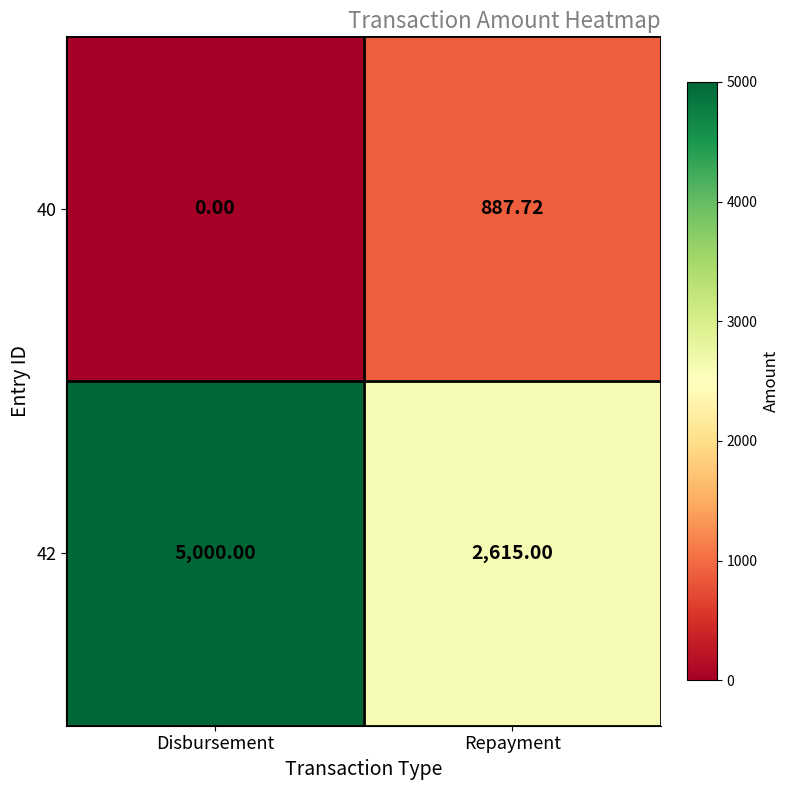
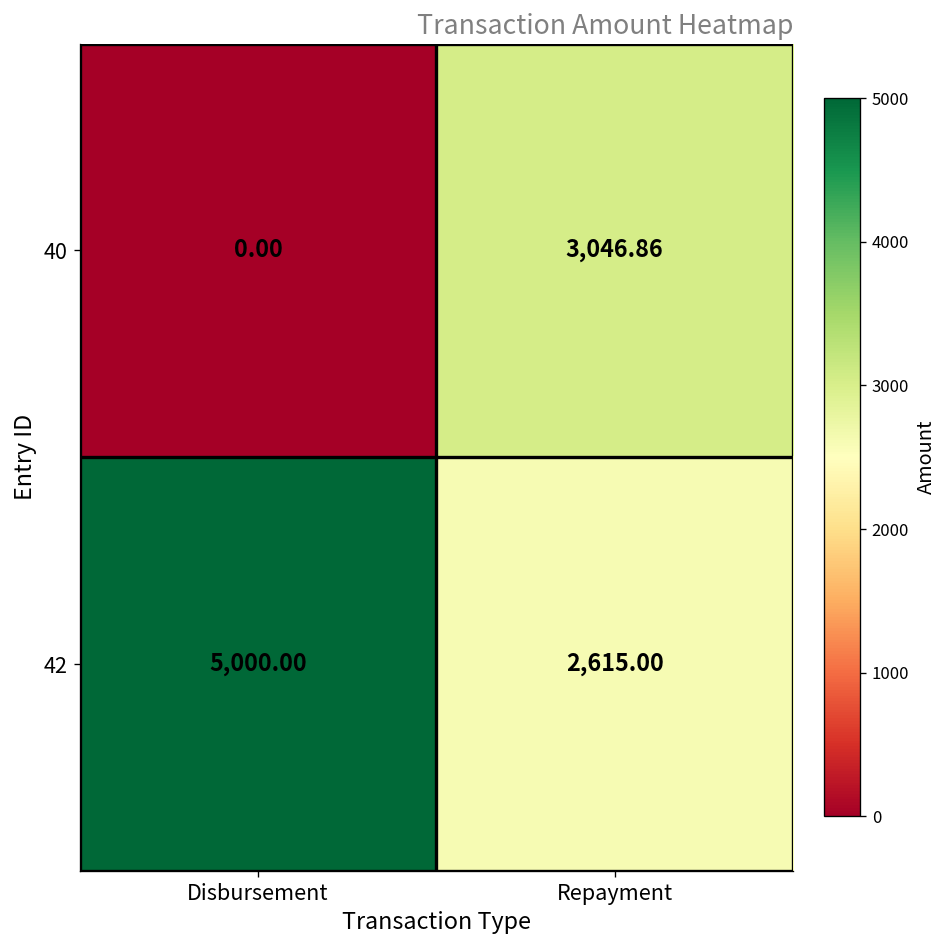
  {
    "40": {
      "Disbursement": "0.00",
-     "Repayment": "887.72"
+     "Repayment": "3,046.86"
    },
    "42": {
      "Disbursement": "5,000.00",
      "Repayment": "2,615.00"
    }
  }
